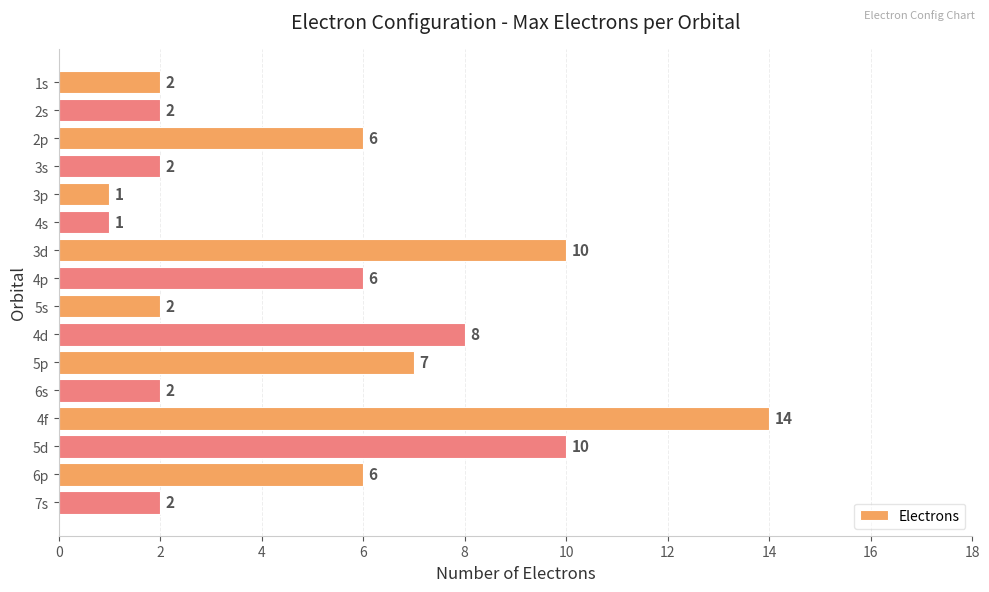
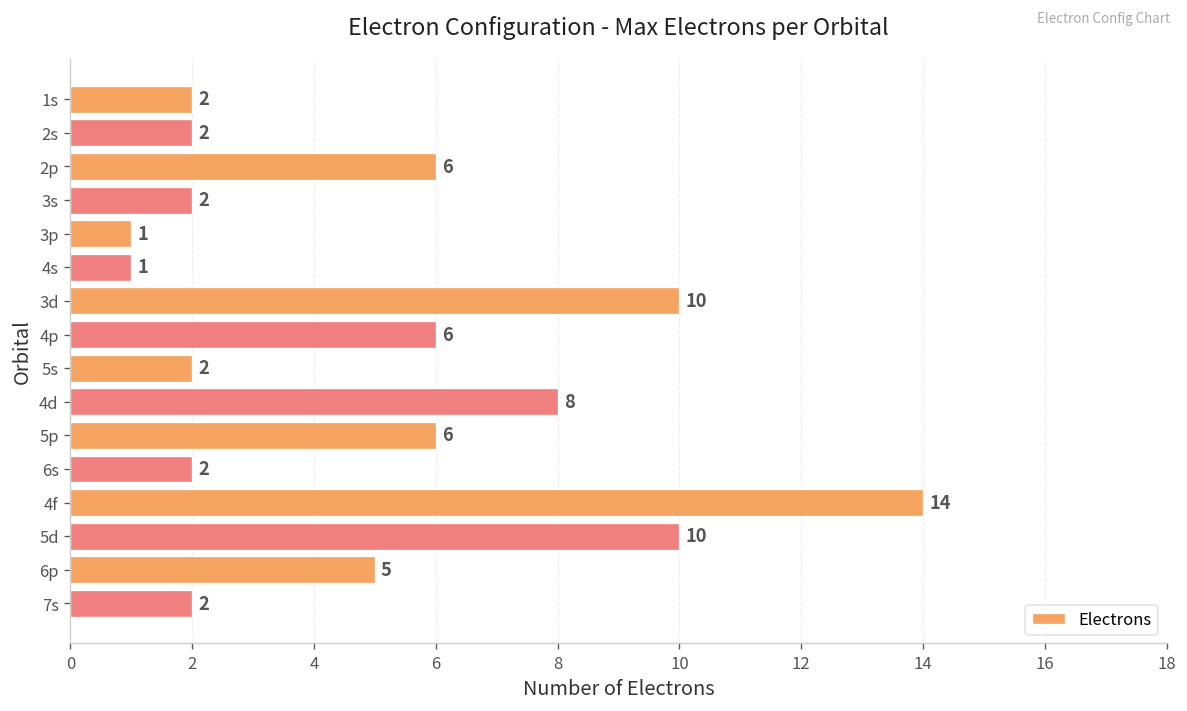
  {
    "1s": 2,
    "2s": 2,
    "2p": 6,
    "3s": 2,
    "3p": 1,
    "4s": 1,
    "3d": 10,
    "4p": 6,
    "5s": 2,
    "4d": 8,
-   "5p": 7,
+   "5p": 6,
    "6s": 2,
    "4f": 14,
    "5d": 10,
-   "6p": 6,
+   "6p": 5,
    "7s": 2
  }
